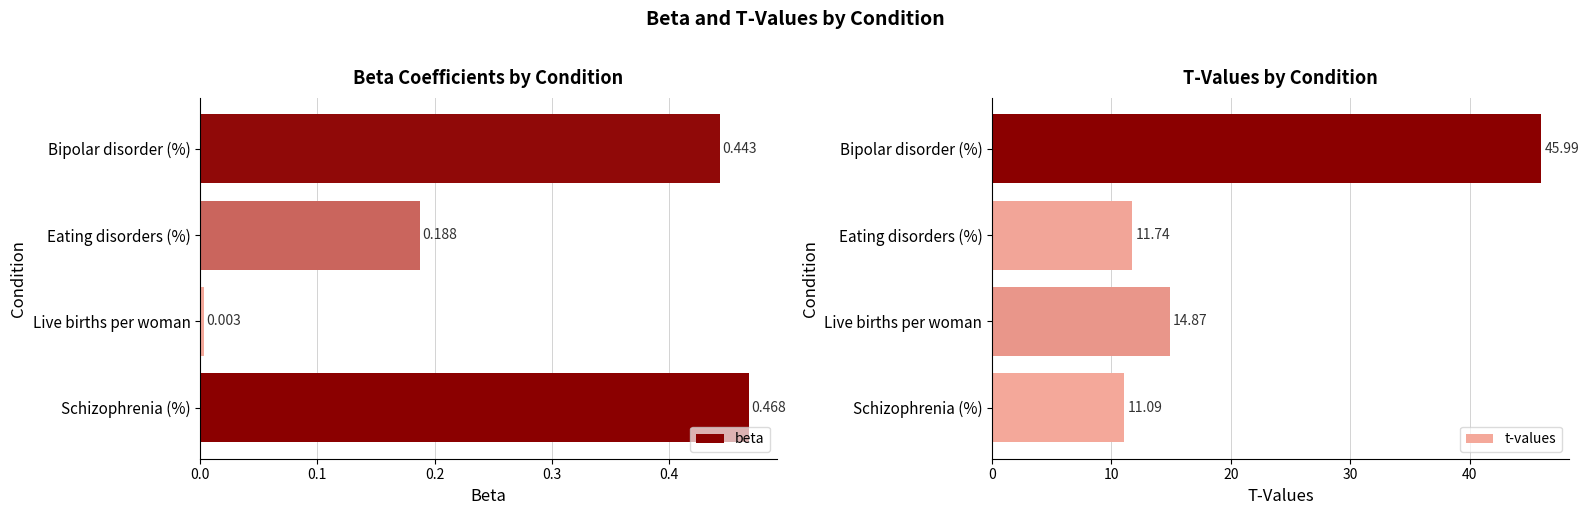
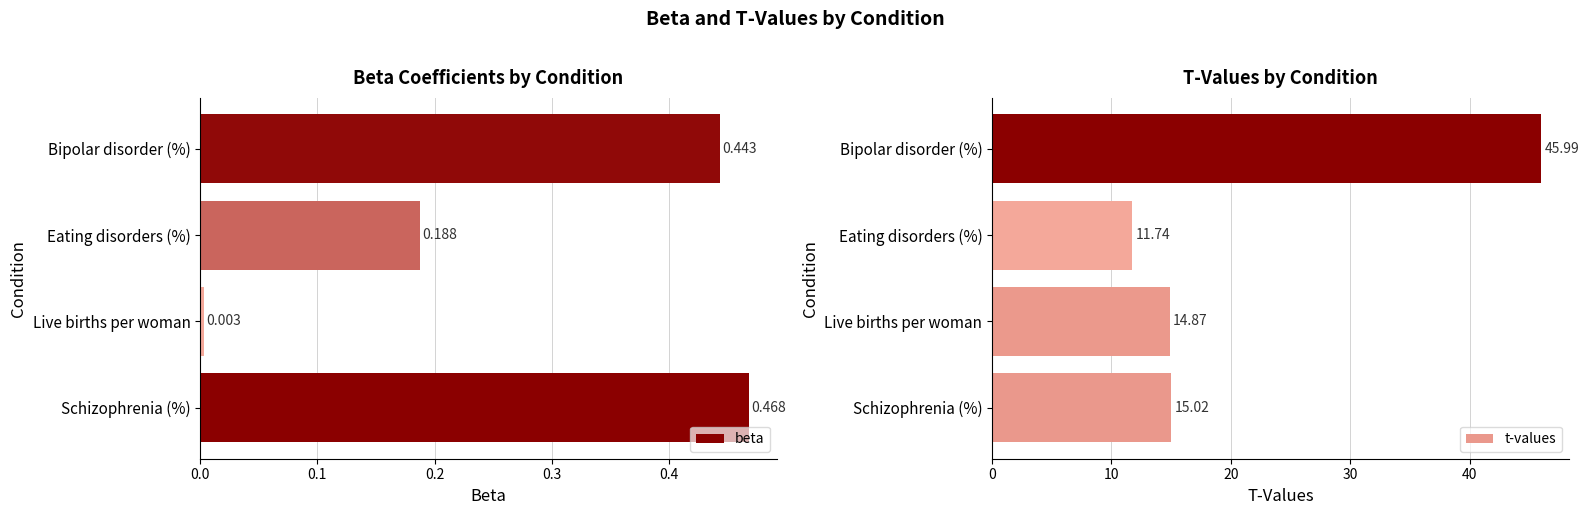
  {
    "Beta Coefficients by Condition": {
      "Bipolar disorder (%)": 0.443,
      "Eating disorders (%)": 0.188,
      "Live births per woman": 0.003,
      "Schizophrenia (%)": 0.468
    },
    "T-Values by Condition": {
      "Bipolar disorder (%)": 45.99,
      "Eating disorders (%)": 11.74,
      "Live births per woman": 14.87,
-     "Schizophrenia (%)": 11.09
+     "Schizophrenia (%)": 15.02
    }
  }
